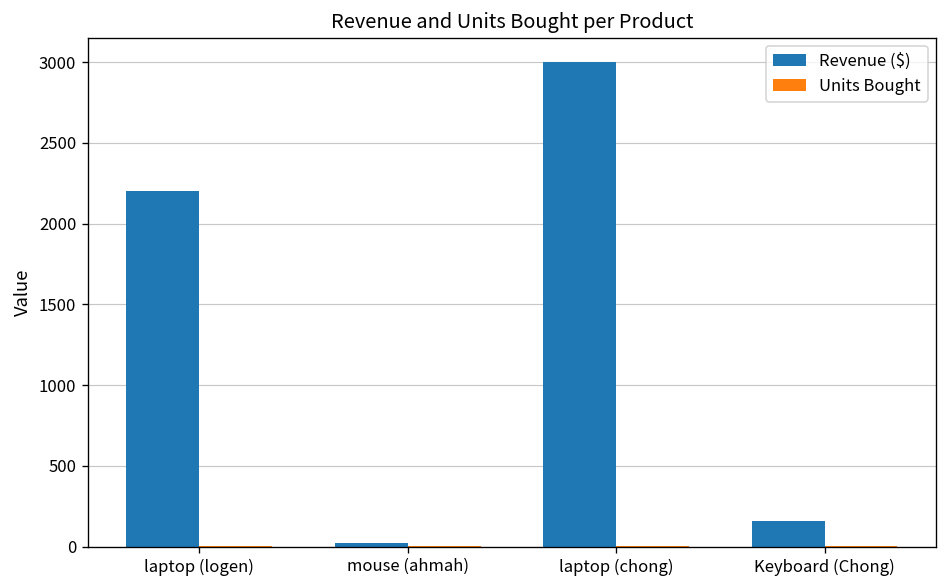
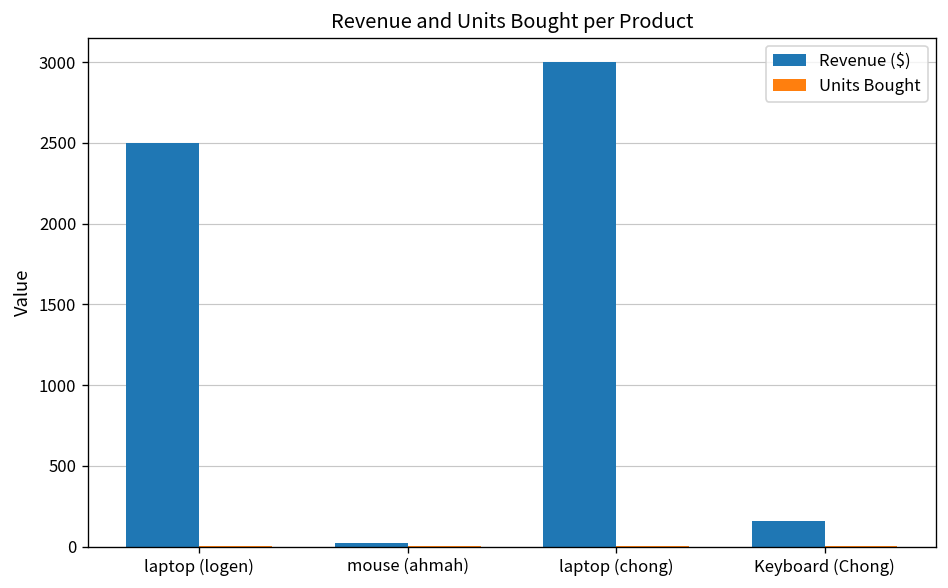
  {
    "Revenue ($)": {
-     "laptop (logen)": 2200,
+     "laptop (logen)": 2500,
      "mouse (ahmah)": 30,
      "laptop (chong)": 3000,
      "Keyboard (Chong)": 160
    }
  }
